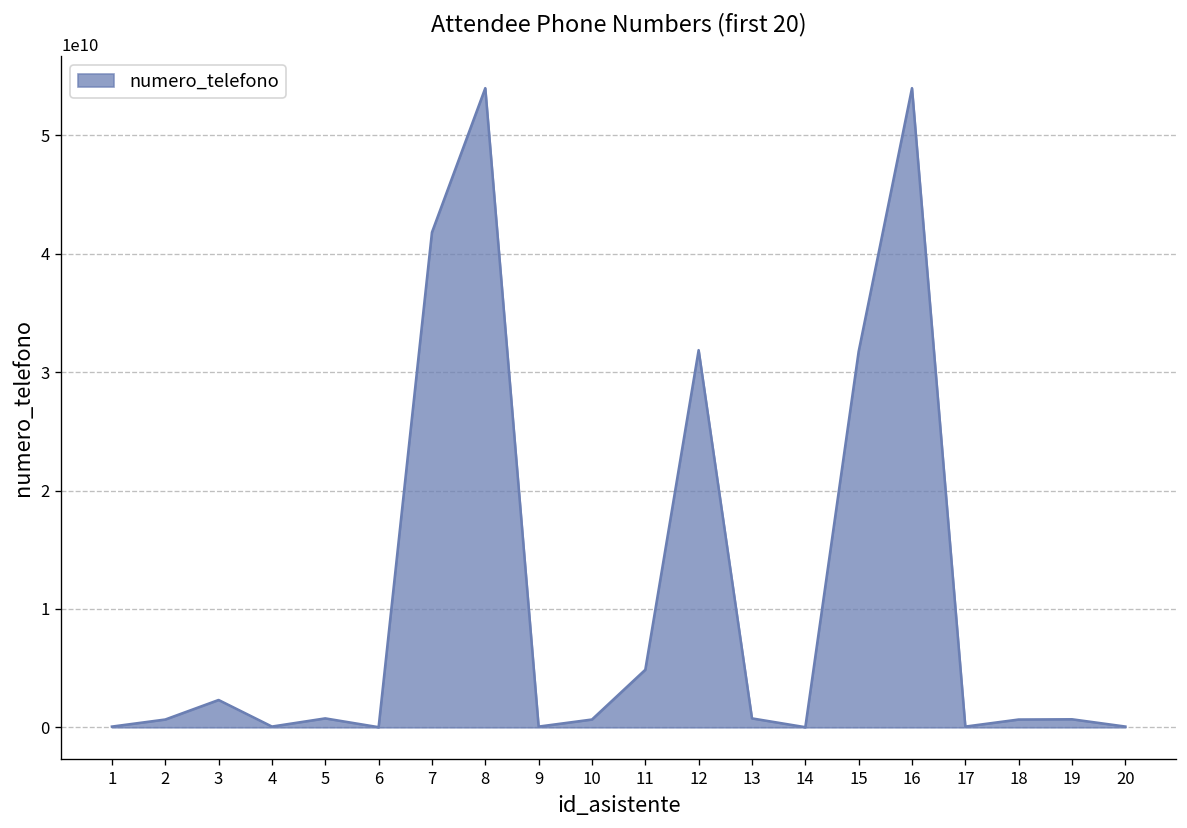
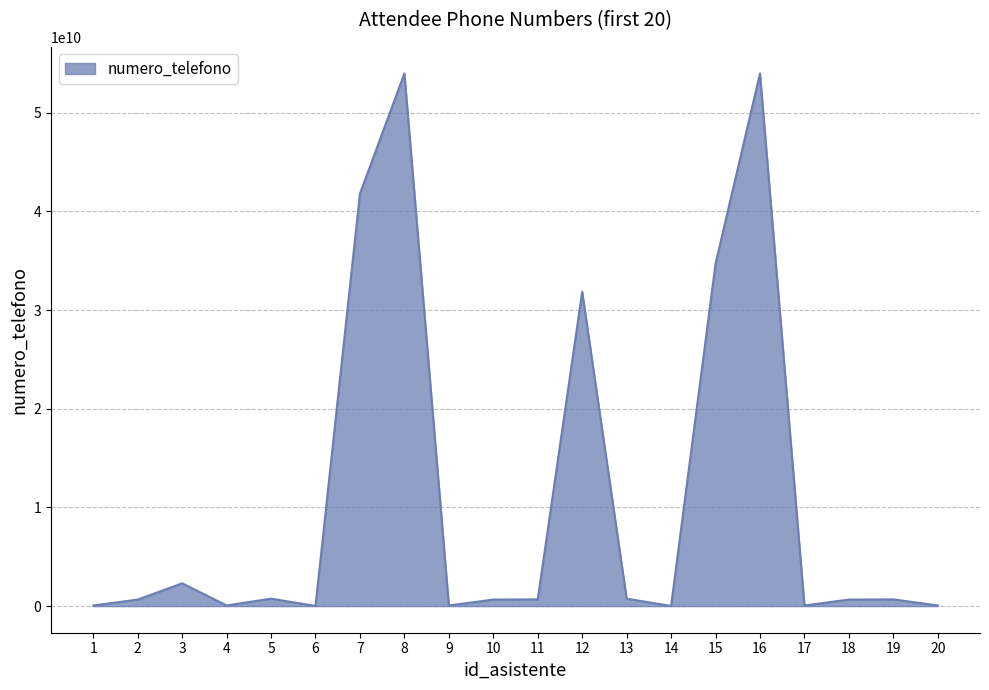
  {
    "1": 0,
    "2": 1000000000,
    "3": 2000000000,
    "4": 0,
    "5": 1000000000,
    "6": 0,
    "7": 42000000000,
    "8": 54000000000,
    "9": 0,
    "10": 1000000000,
-   "11": 5000000000,
+   "11": 1000000000,
    "12": 32000000000,
    "13": 1000000000,
    "14": 0,
-   "15": 32000000000,
+   "15": 35000000000,
    "16": 54000000000,
    "17": 0,
    "18": 1000000000,
    "19": 1000000000,
    "20": 0
  }
